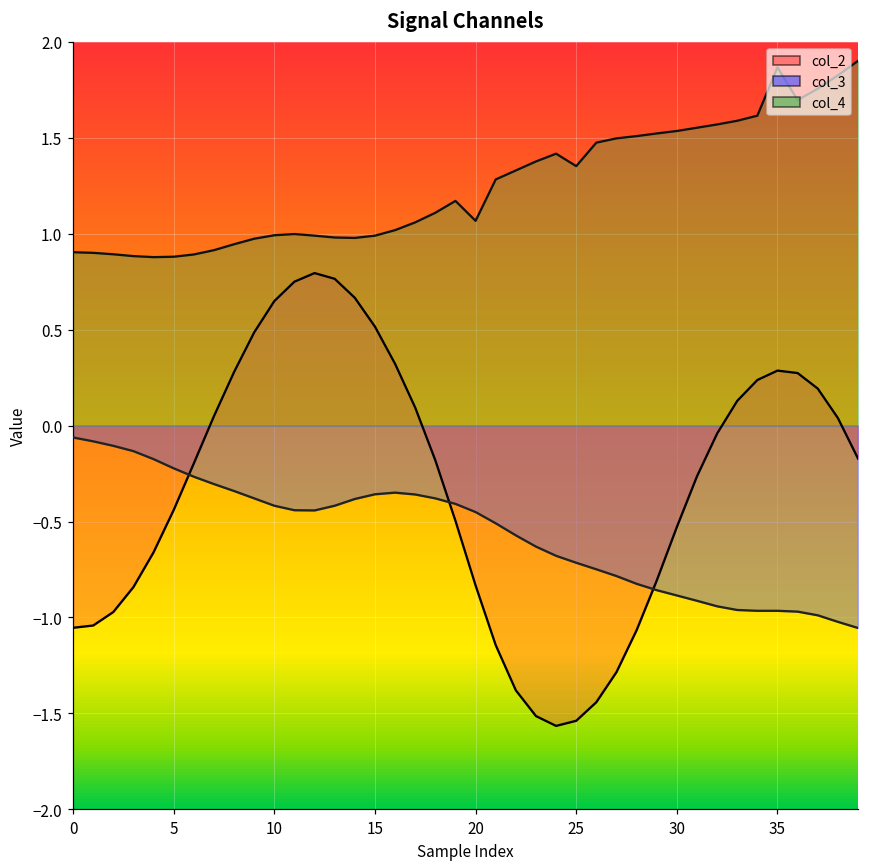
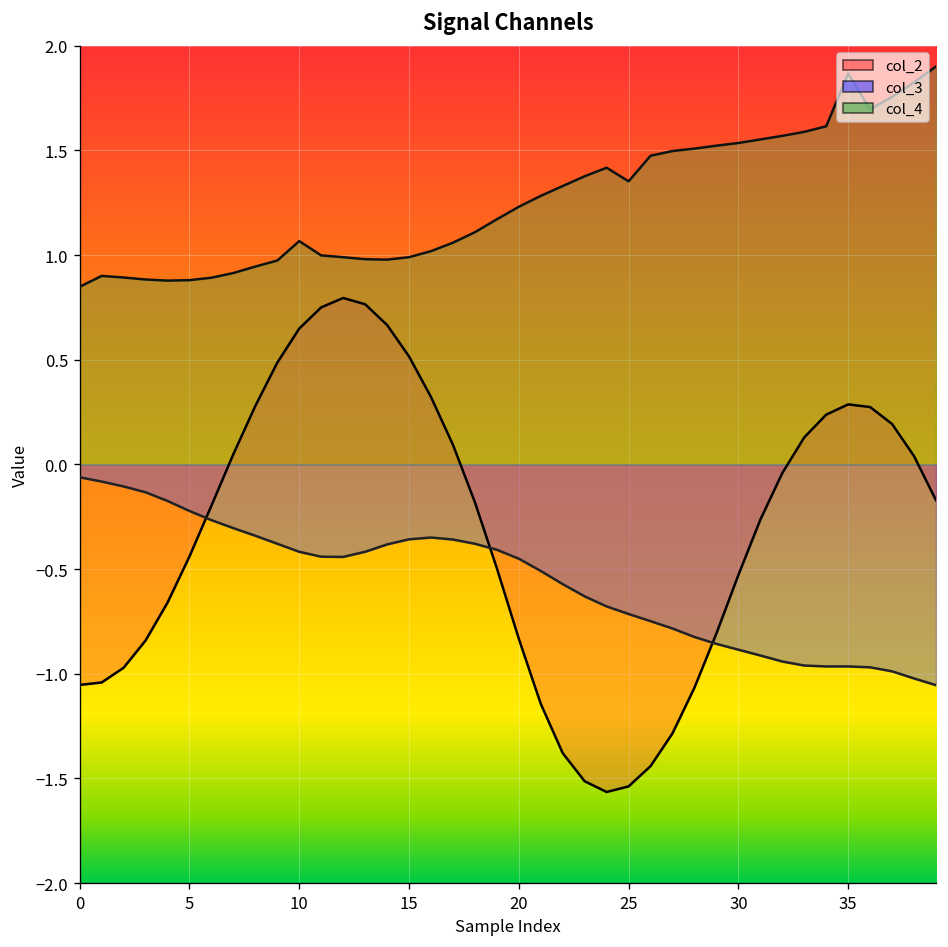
  {
    "col_4": {
-     "0": 0.90,
+     "0": 0.85,
      "5": 0.88,
-     "10": 0.99,
+     "10": 1.07,
      "15": 0.99,
-     "20": 1.07,
+     "20": 1.23,
      "25": 1.35,
      "30": 1.54
    }
  }
